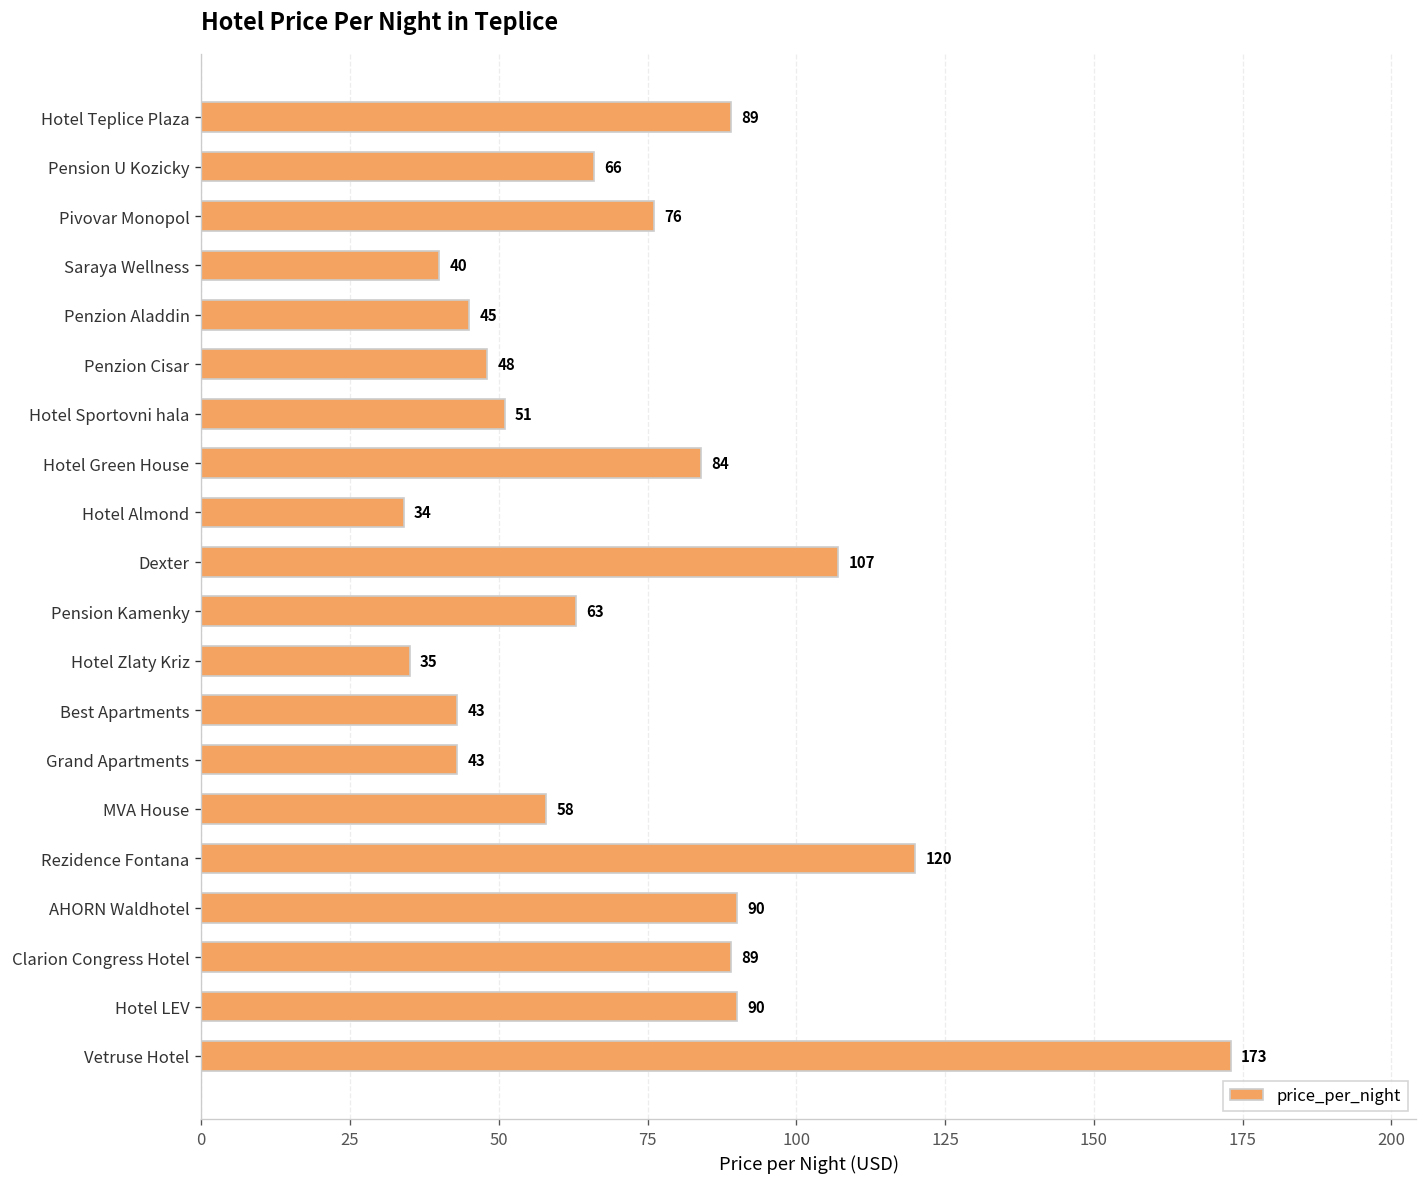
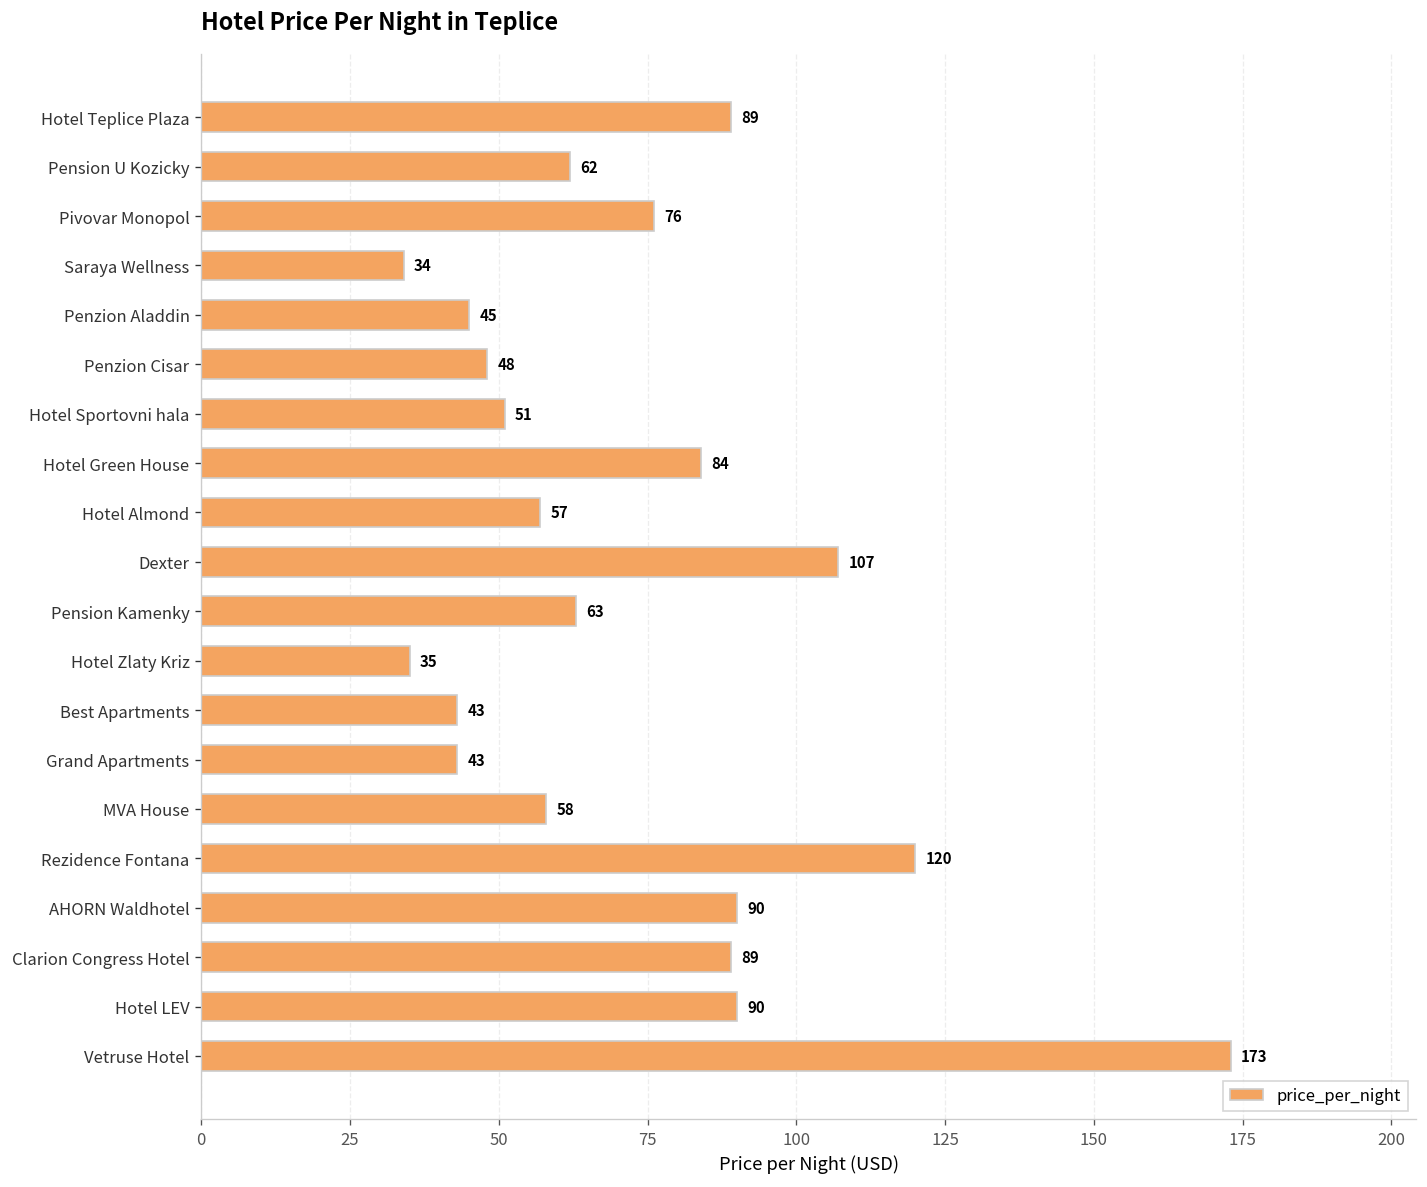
  {
    "Hotel Teplice Plaza": 89,
-   "Pension U Kozicky": 66,
+   "Pension U Kozicky": 62,
    "Pivovar Monopol": 76,
-   "Saraya Wellness": 40,
+   "Saraya Wellness": 34,
    "Penzion Aladdin": 45,
    "Penzion Cisar": 48,
    "Hotel Sportovni hala": 51,
    "Hotel Green House": 84,
-   "Hotel Almond": 34,
+   "Hotel Almond": 57,
    "Dexter": 107,
    "Pension Kamenky": 63,
    "Hotel Zlaty Kriz": 35,
    "Best Apartments": 43,
    "Grand Apartments": 43,
    "MVA House": 58,
    "Rezidence Fontana": 120,
    "AHORN Waldhotel": 90,
    "Clarion Congress Hotel": 89,
    "Hotel LEV": 90,
    "Vetruse Hotel": 173
  }
